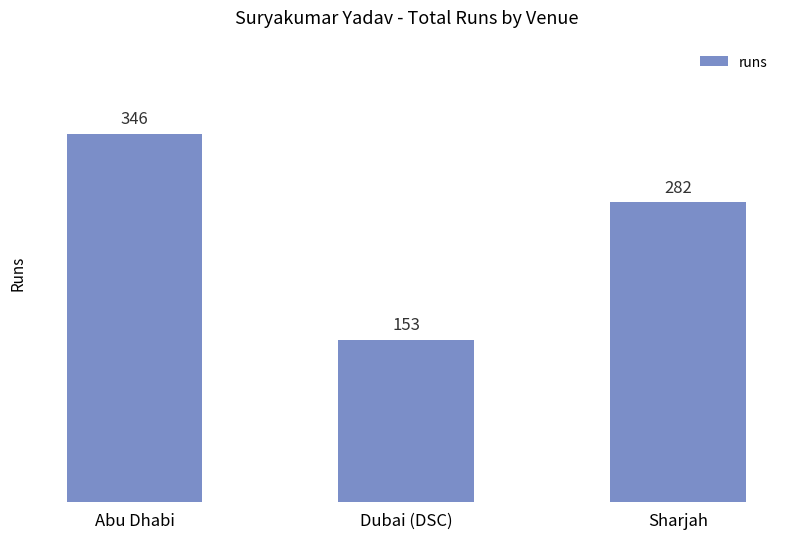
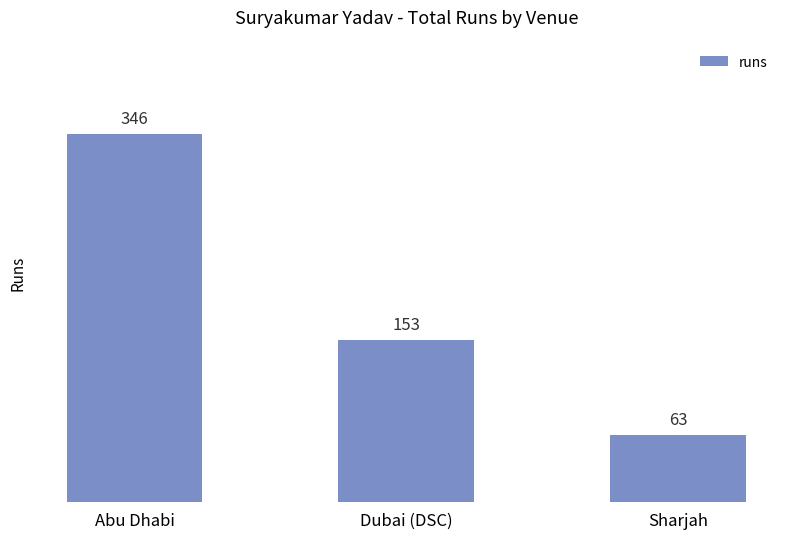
  {
    "Abu Dhabi": 346,
    "Dubai (DSC)": 153,
-   "Sharjah": 282
+   "Sharjah": 63
  }
